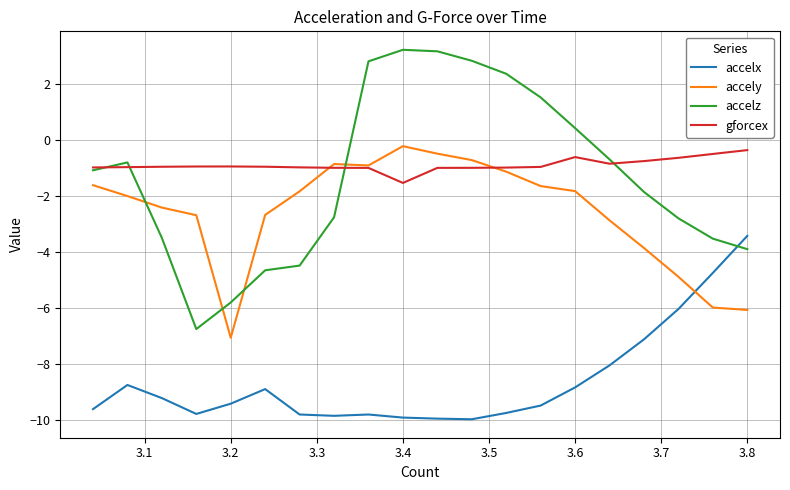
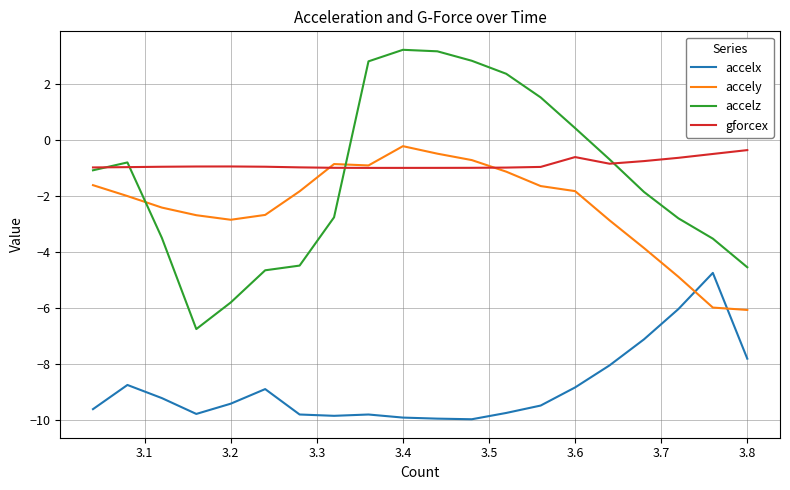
  {
    "accelx": {
      "3.2": -9.4,
      "3.4": -9.9,
      "3.6": -8.8,
-     "3.8": -3.4
+     "3.8": -7.8
    },
    "accely": {
-     "3.2": -7.1,
+     "3.2": -2.8,
      "3.4": -0.2,
      "3.6": -1.8,
      "3.8": -6.1
    },
    "accelz": {
      "3.2": -5.8,
      "3.4": 3.2,
      "3.6": 0.4,
-     "3.8": -3.9
+     "3.8": -4.5
    },
    "gforcex": {
      "3.2": -0.9,
-     "3.4": -1.5,
+     "3.4": -1.0,
      "3.6": -0.6,
      "3.8": -0.4
    }
  }
